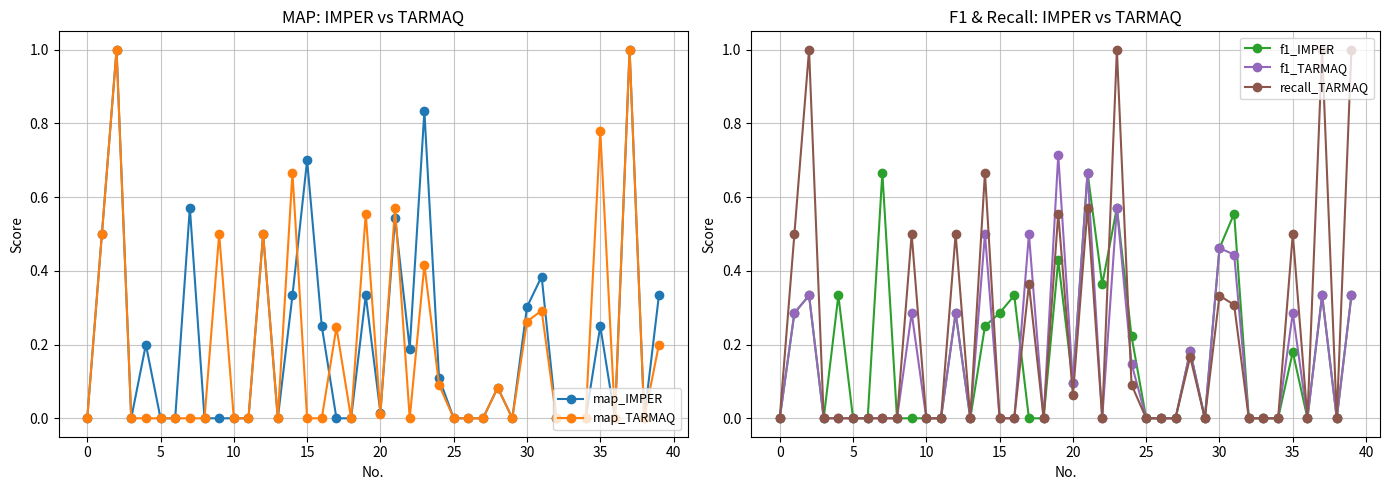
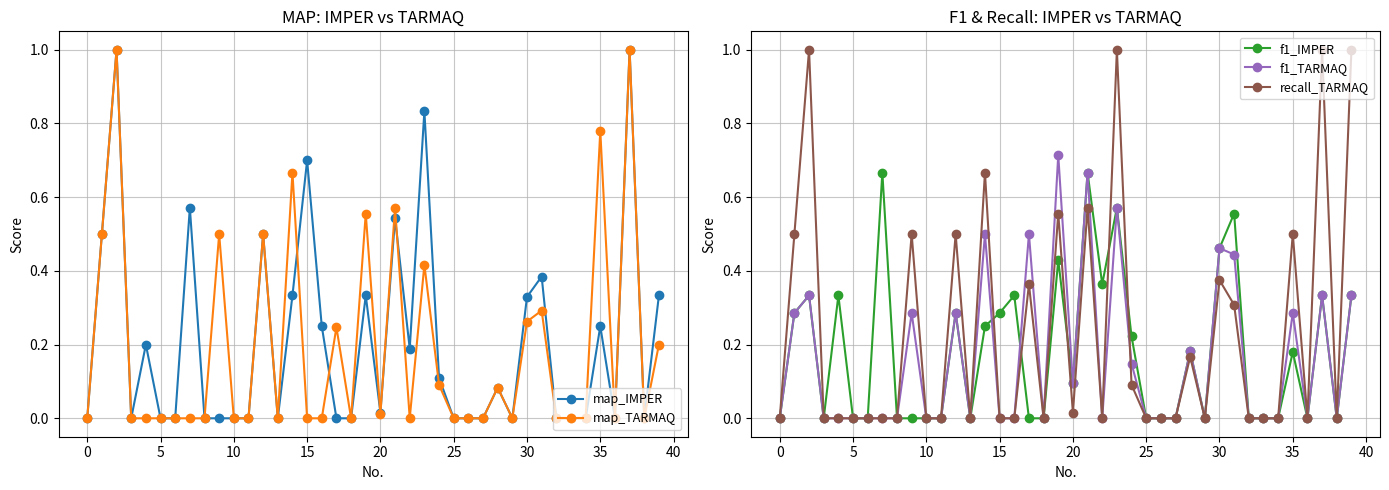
  {
    "MAP: IMPER vs TARMAQ": {
      "map_IMPER": {
        "15": 0.70,
-       "30": 0.30,
+       "30": 0.33,
        "35": 0.25
      },
      "map_TARMAQ": {
        "15": 0.00,
        "30": 0.26,
        "35": 0.78
      }
    },
    "F1 & Recall: IMPER vs TARMAQ": {
      "f1_IMPER": {
        "15": 0.29,
        "35": 0.18
      },
      "f1_TARMAQ": {
        "35": 0.29
      },
      "recall_TARMAQ": {
-       "20": 0.06,
-       "30": 0.33,
+       "20": 0.01,
+       "30": 0.38,
        "35": 0.50
      }
    }
  }
